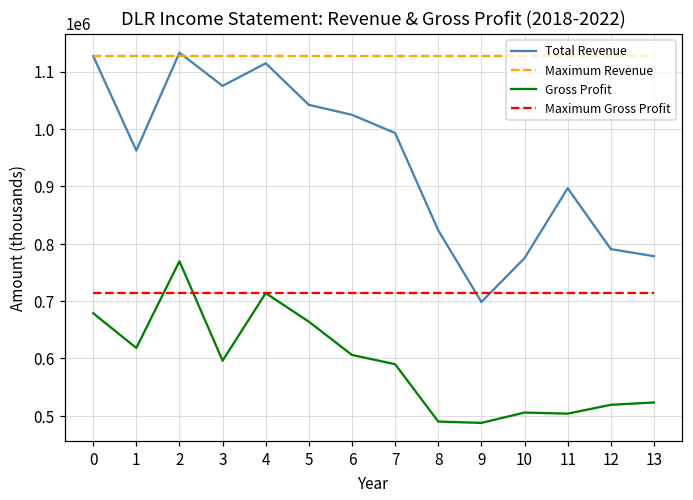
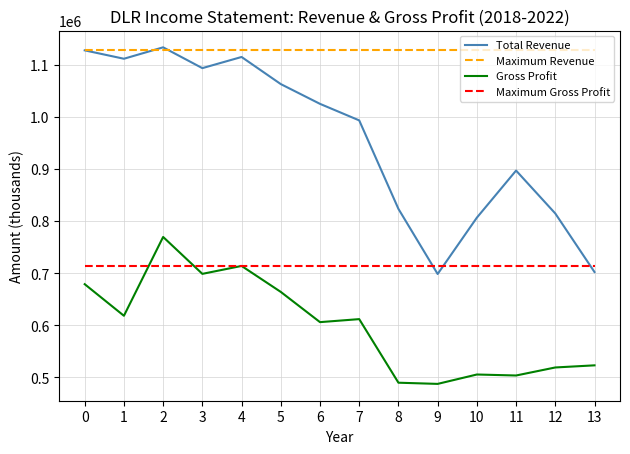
  {
    "Total Revenue": {
-     "1": 960000,
+     "1": 1110000,
      "2": 1130000,
-     "3": 1080000,
+     "3": 1090000,
      "4": 1110000,
-     "5": 1040000,
+     "5": 1060000,
      "6": 1020000,
      "7": 990000,
      "8": 820000,
      "9": 700000,
-     "10": 770000,
+     "10": 810000,
      "11": 900000,
-     "12": 790000,
-     "13": 780000
+     "12": 810000,
+     "13": 700000
    },
    "Maximum Revenue": {
      "1": 1130000,
      "2": 1130000,
      "3": 1130000,
      "4": 1130000,
      "5": 1130000,
      "6": 1130000,
      "7": 1130000,
      "8": 1130000,
      "9": 1130000
    },
    "Gross Profit": {
      "0": 680000,
      "1": 620000,
      "2": 770000,
-     "3": 600000,
+     "3": 700000,
      "5": 660000,
      "6": 610000,
-     "7": 590000,
+     "7": 610000,
      "8": 490000,
      "9": 490000,
      "10": 510000,
      "11": 500000,
      "12": 520000,
      "13": 520000
    },
    "Maximum Gross Profit": {
      "0": 710000,
      "1": 710000,
      "2": 710000,
      "3": 710000,
      "5": 710000,
      "6": 710000,
      "7": 710000,
      "8": 710000,
      "9": 710000,
      "10": 710000,
      "11": 710000,
      "12": 710000,
      "13": 710000
    }
  }
